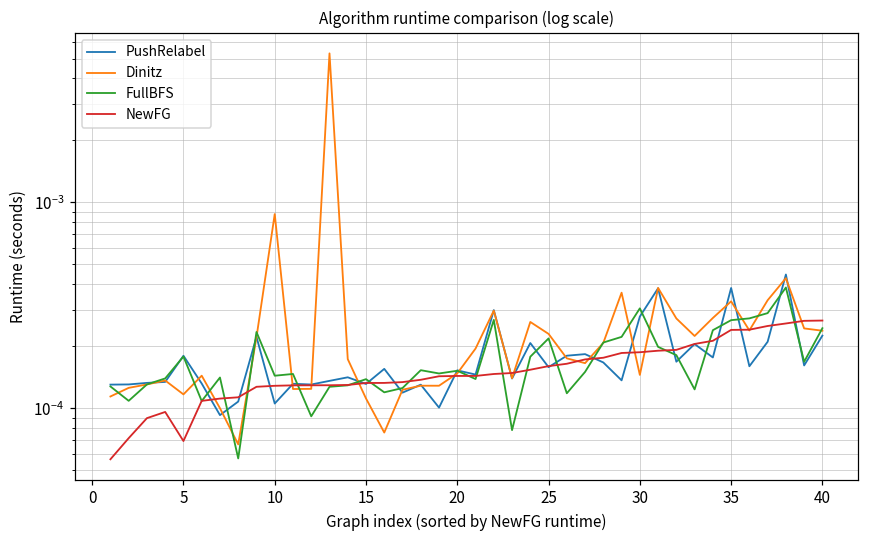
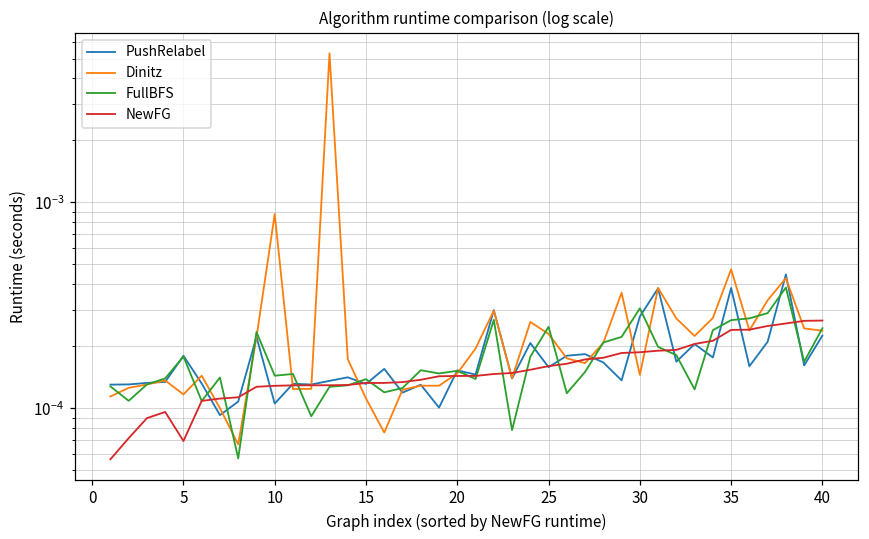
  {
    "PushRelabel": {
      "10": 0.00011,
      "30": 0.00028,
      "35": 0.00038,
      "40": 0.00023
    },
    "Dinitz": {
      "5": 0.00012,
      "10": 0.0009,
      "15": 0.00011,
      "25": 0.00023,
      "30": 0.00015,
-     "35": 0.00033
+     "35": 0.00047
    },
    "FullBFS": {
      "10": 0.00014,
      "15": 0.00014,
-     "25": 0.00022,
+     "25": 0.00025,
      "30": 0.00031,
      "35": 0.00027
    },
    "NewFG": {
      "5": 0.00007,
      "10": 0.00013,
      "30": 0.00019,
      "35": 0.00024,
      "40": 0.00027
    }
  }
